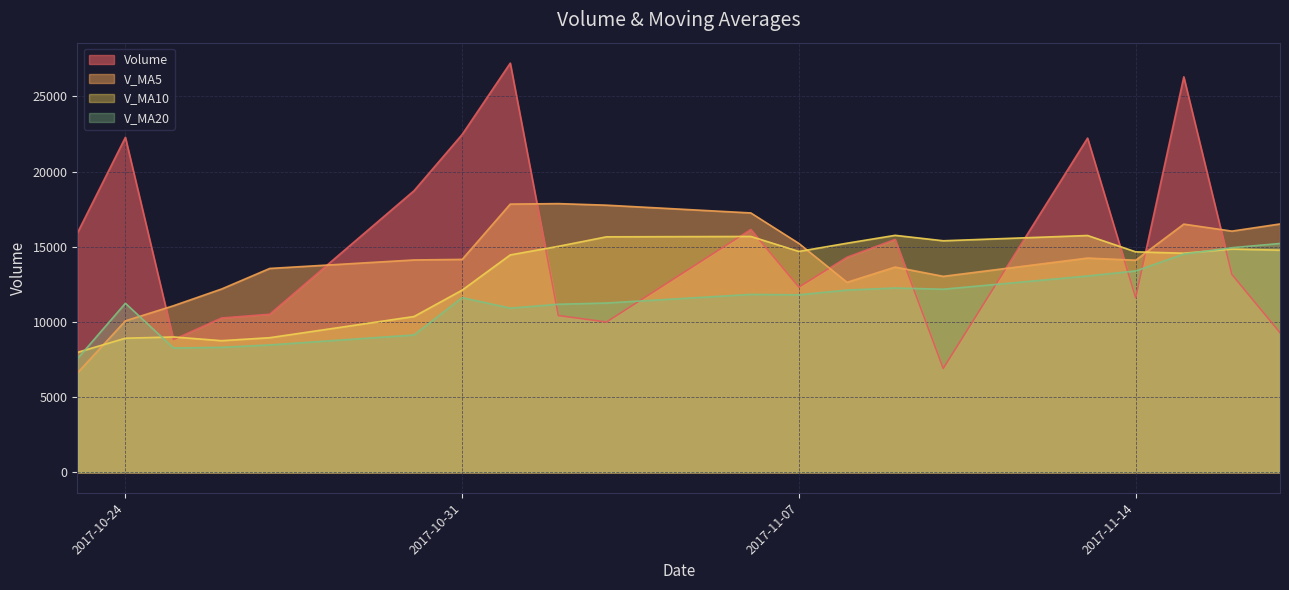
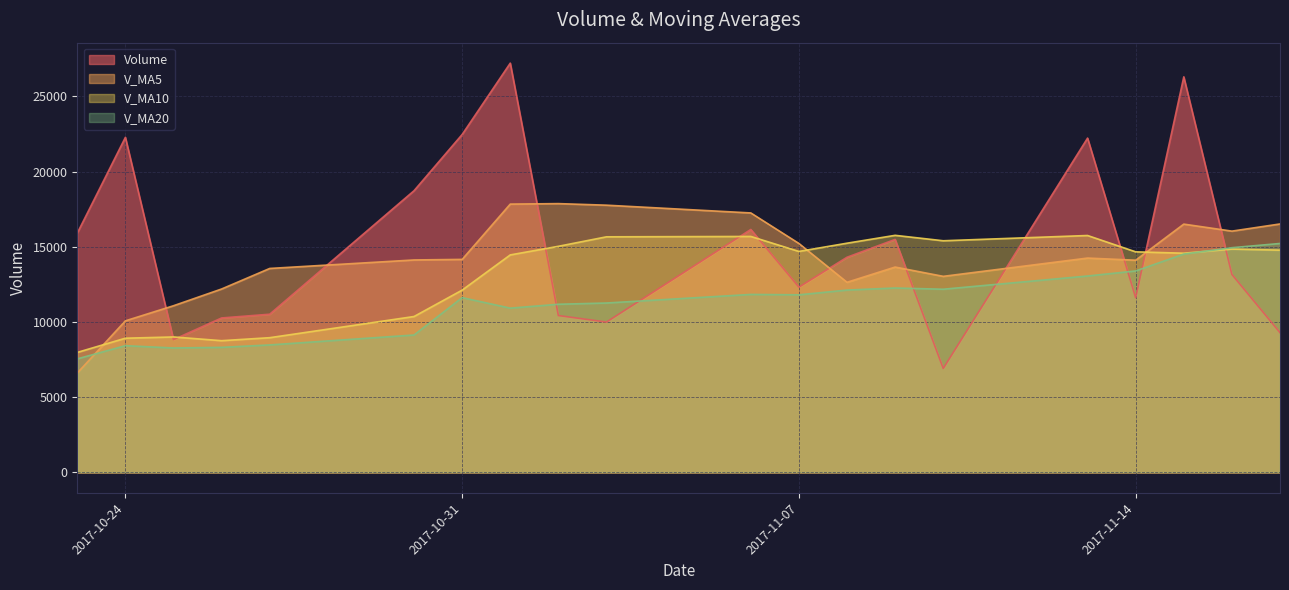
  {
    "V_MA20": {
-     "2017-10-24": 11200,
+     "2017-10-24": 8400,
      "2017-10-31": 11600,
      "2017-11-07": 11800,
      "2017-11-14": 13400
    }
  }
